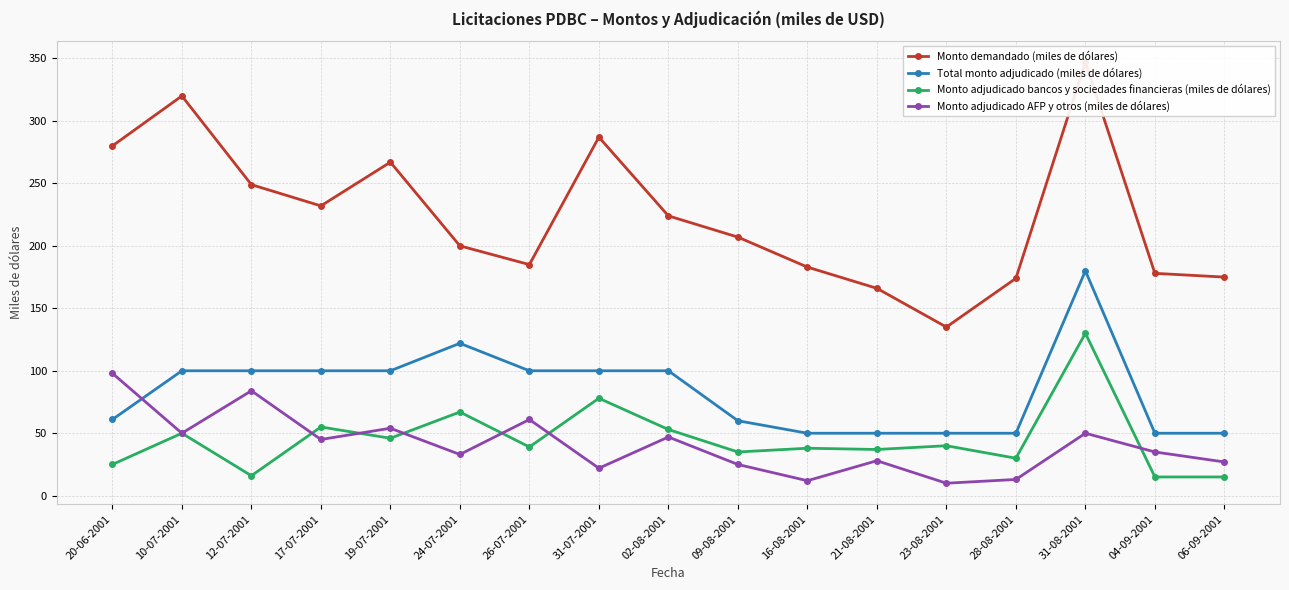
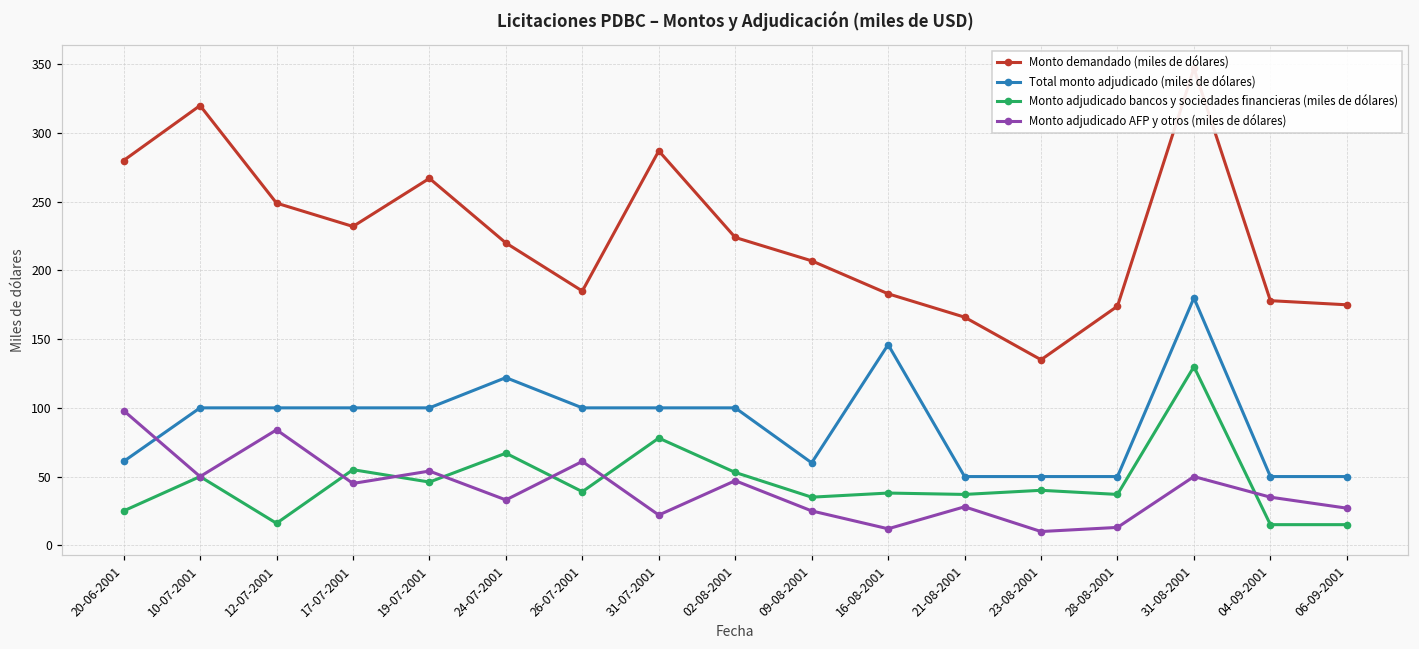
  {
    "Monto demandado (miles de dólares)": {
      "20-06-2001": 280,
      "10-07-2001": 320,
      "12-07-2001": 249,
      "17-07-2001": 232,
      "19-07-2001": 267,
-     "24-07-2001": 200,
+     "24-07-2001": 220,
      "26-07-2001": 185,
      "31-07-2001": 287,
      "02-08-2001": 224,
      "09-08-2001": 207,
      "16-08-2001": 183,
      "21-08-2001": 166,
      "23-08-2001": 135,
      "28-08-2001": 174,
      "04-09-2001": 178,
      "06-09-2001": 175
    },
    "Total monto adjudicado (miles de dólares)": {
      "20-06-2001": 61,
      "10-07-2001": 100,
      "12-07-2001": 100,
      "17-07-2001": 100,
      "19-07-2001": 100,
      "24-07-2001": 122,
      "26-07-2001": 100,
      "31-07-2001": 100,
      "02-08-2001": 100,
      "09-08-2001": 60,
-     "16-08-2001": 50,
+     "16-08-2001": 146,
      "21-08-2001": 50,
      "23-08-2001": 50,
      "28-08-2001": 50,
      "31-08-2001": 180,
      "04-09-2001": 50,
      "06-09-2001": 50
    },
    "Monto adjudicado bancos y sociedades financieras (miles de dólares)": {
      "20-06-2001": 25,
      "12-07-2001": 16,
      "17-07-2001": 55,
      "19-07-2001": 46,
      "24-07-2001": 67,
      "26-07-2001": 39,
      "31-07-2001": 78,
      "02-08-2001": 53,
      "09-08-2001": 35,
      "16-08-2001": 38,
      "21-08-2001": 37,
      "23-08-2001": 40,
-     "28-08-2001": 30,
+     "28-08-2001": 37,
      "31-08-2001": 130,
      "04-09-2001": 15,
      "06-09-2001": 15
    },
    "Monto adjudicado AFP y otros (miles de dólares)": {
      "20-06-2001": 98,
      "12-07-2001": 84,
      "17-07-2001": 45,
      "19-07-2001": 54,
      "24-07-2001": 33,
      "26-07-2001": 61,
      "31-07-2001": 22,
      "02-08-2001": 47,
      "09-08-2001": 25,
      "16-08-2001": 12,
      "21-08-2001": 28,
      "23-08-2001": 10,
      "28-08-2001": 13,
      "31-08-2001": 50,
      "04-09-2001": 35,
      "06-09-2001": 27
    }
  }
